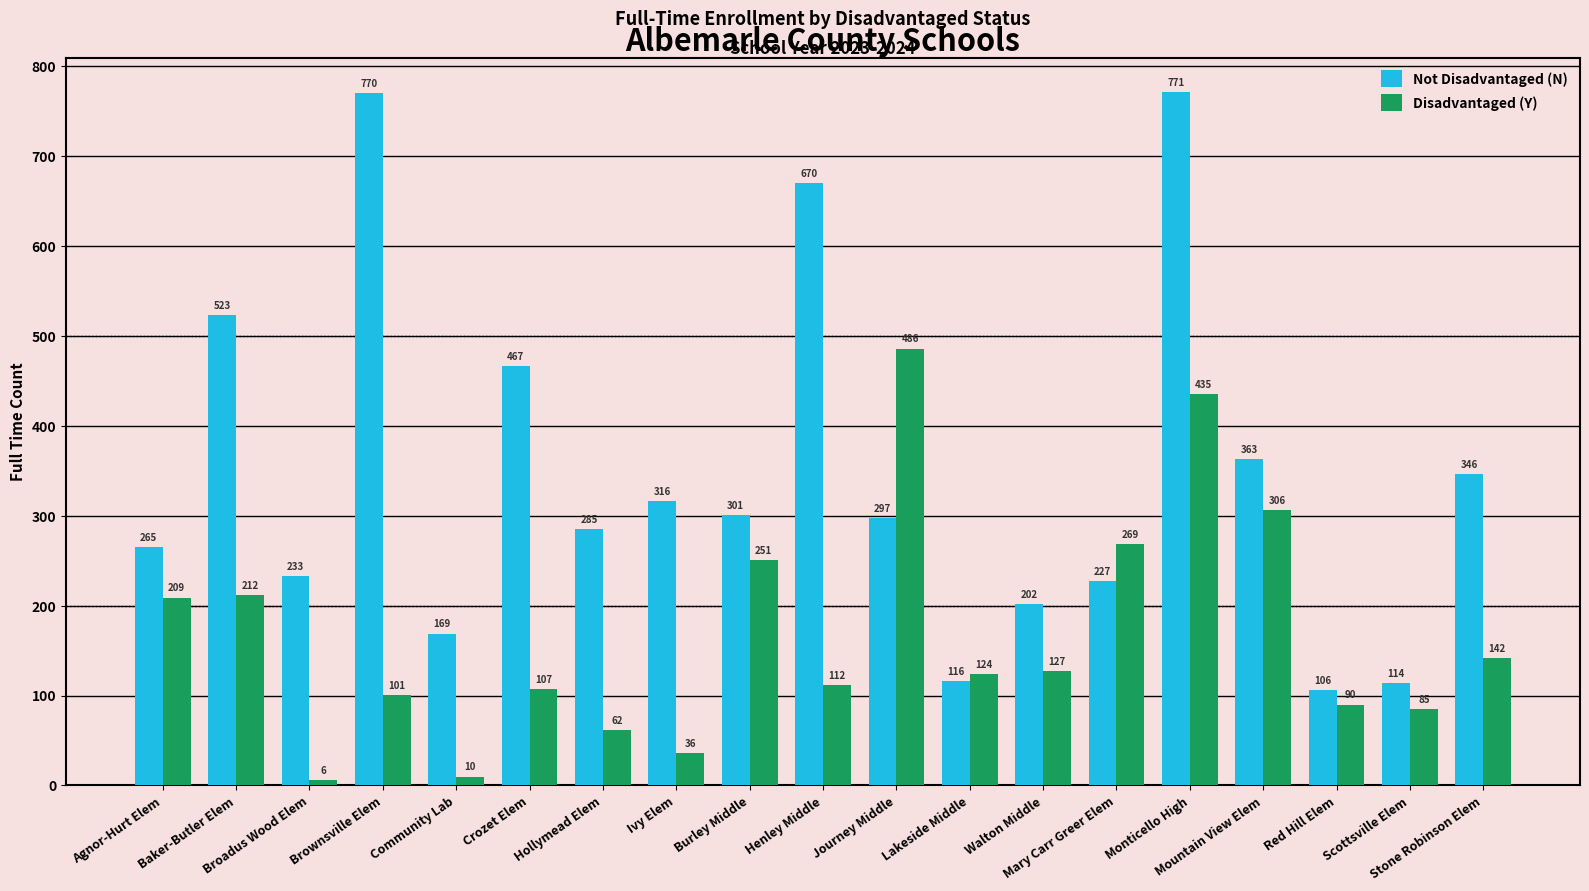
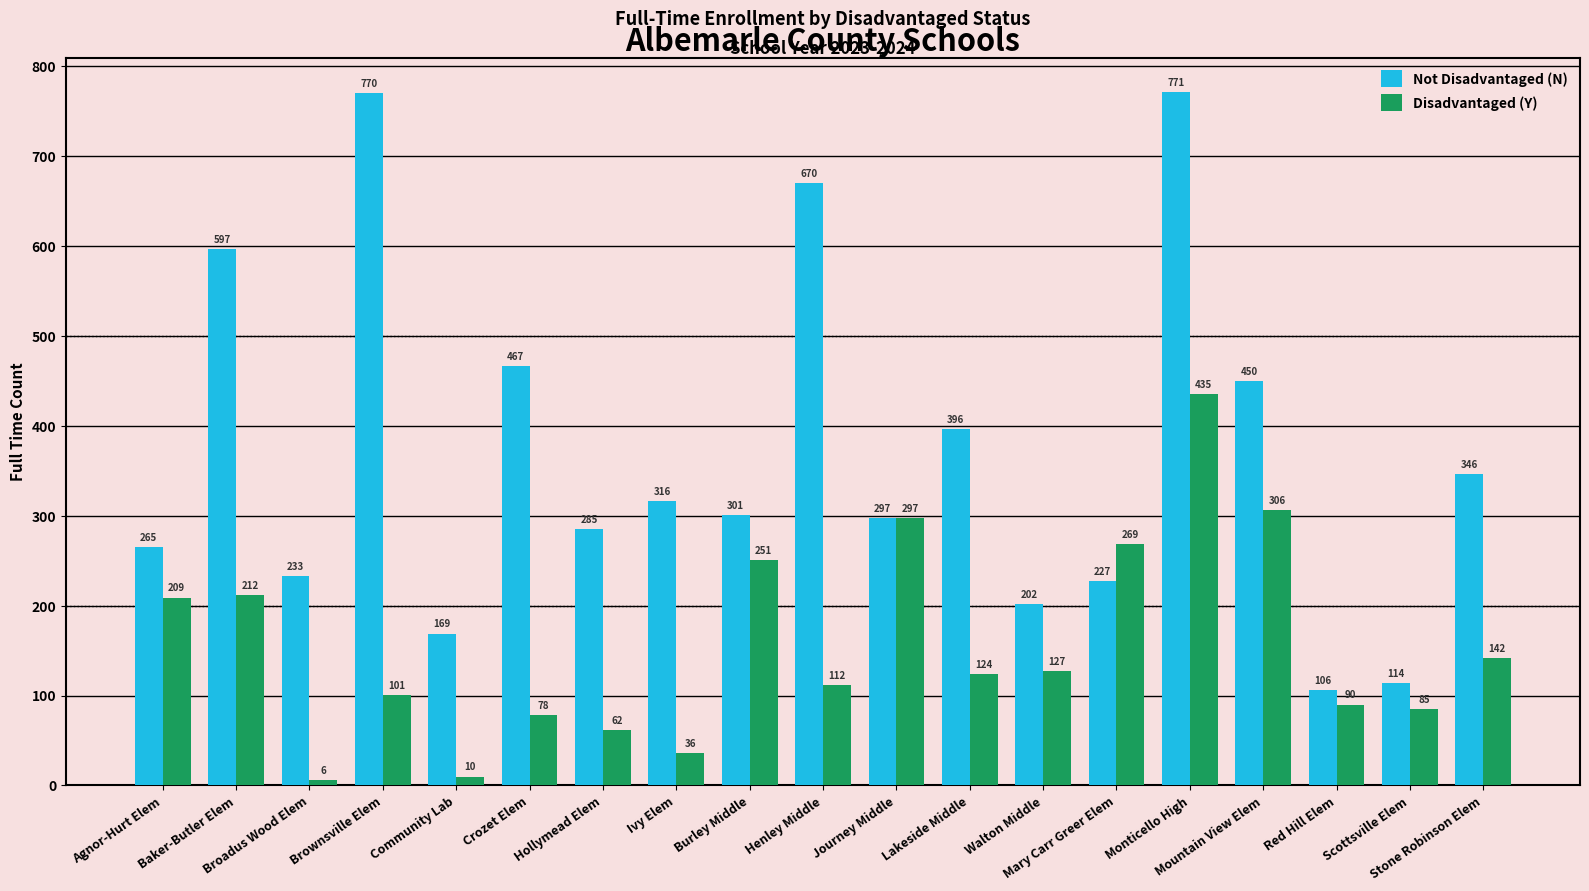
  {
    "Not Disadvantaged (N)": {
      "Agnor-Hurt Elem": 265,
-     "Baker-Butler Elem": 523,
+     "Baker-Butler Elem": 597,
      "Broadus Wood Elem": 233,
      "Brownsville Elem": 770,
      "Community Lab": 169,
      "Crozet Elem": 467,
      "Hollymead Elem": 285,
      "Ivy Elem": 316,
      "Burley Middle": 301,
      "Henley Middle": 670,
      "Journey Middle": 297,
-     "Lakeside Middle": 116,
+     "Lakeside Middle": 396,
      "Walton Middle": 202,
      "Mary Carr Greer Elem": 227,
      "Monticello High": 771,
-     "Mountain View Elem": 363,
+     "Mountain View Elem": 450,
      "Red Hill Elem": 106,
      "Scottsville Elem": 114,
      "Stone Robinson Elem": 346
    },
    "Disadvantaged (Y)": {
      "Agnor-Hurt Elem": 209,
      "Baker-Butler Elem": 212,
      "Broadus Wood Elem": 6,
      "Brownsville Elem": 101,
      "Community Lab": 10,
-     "Crozet Elem": 107,
+     "Crozet Elem": 78,
      "Hollymead Elem": 62,
      "Ivy Elem": 36,
      "Burley Middle": 251,
      "Henley Middle": 112,
-     "Journey Middle": 486,
+     "Journey Middle": 297,
      "Lakeside Middle": 124,
      "Walton Middle": 127,
      "Mary Carr Greer Elem": 269,
      "Monticello High": 435,
      "Mountain View Elem": 306,
      "Red Hill Elem": 90,
      "Scottsville Elem": 85,
      "Stone Robinson Elem": 142
    }
  }
